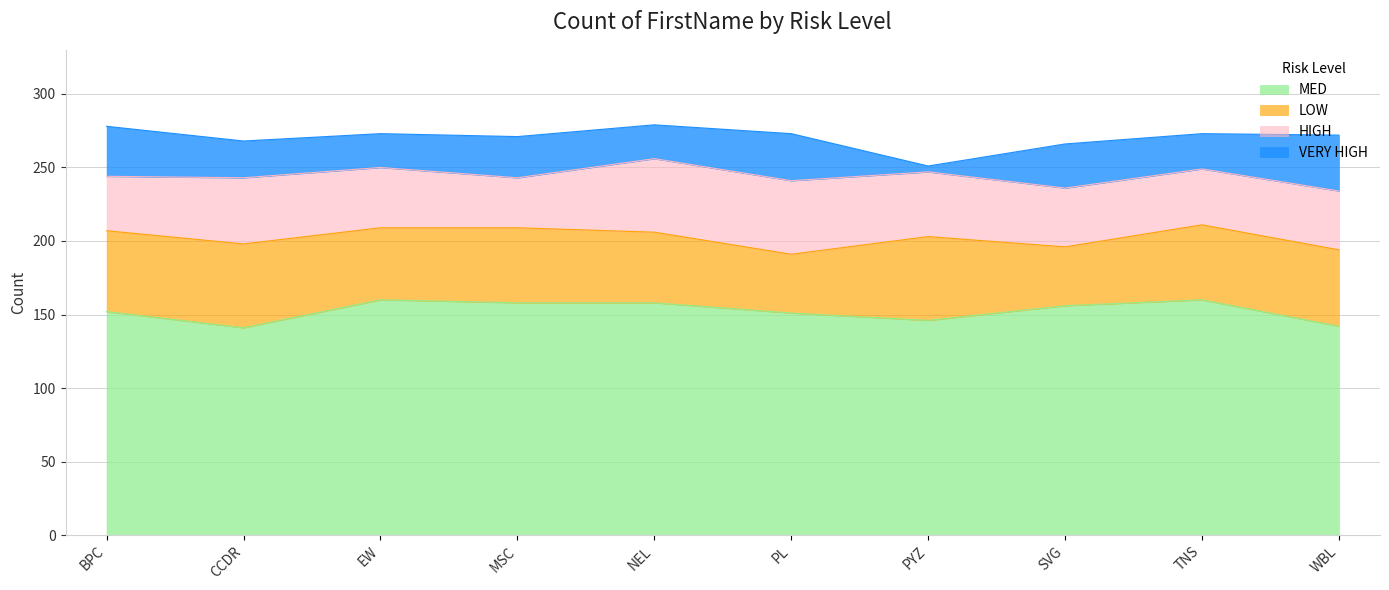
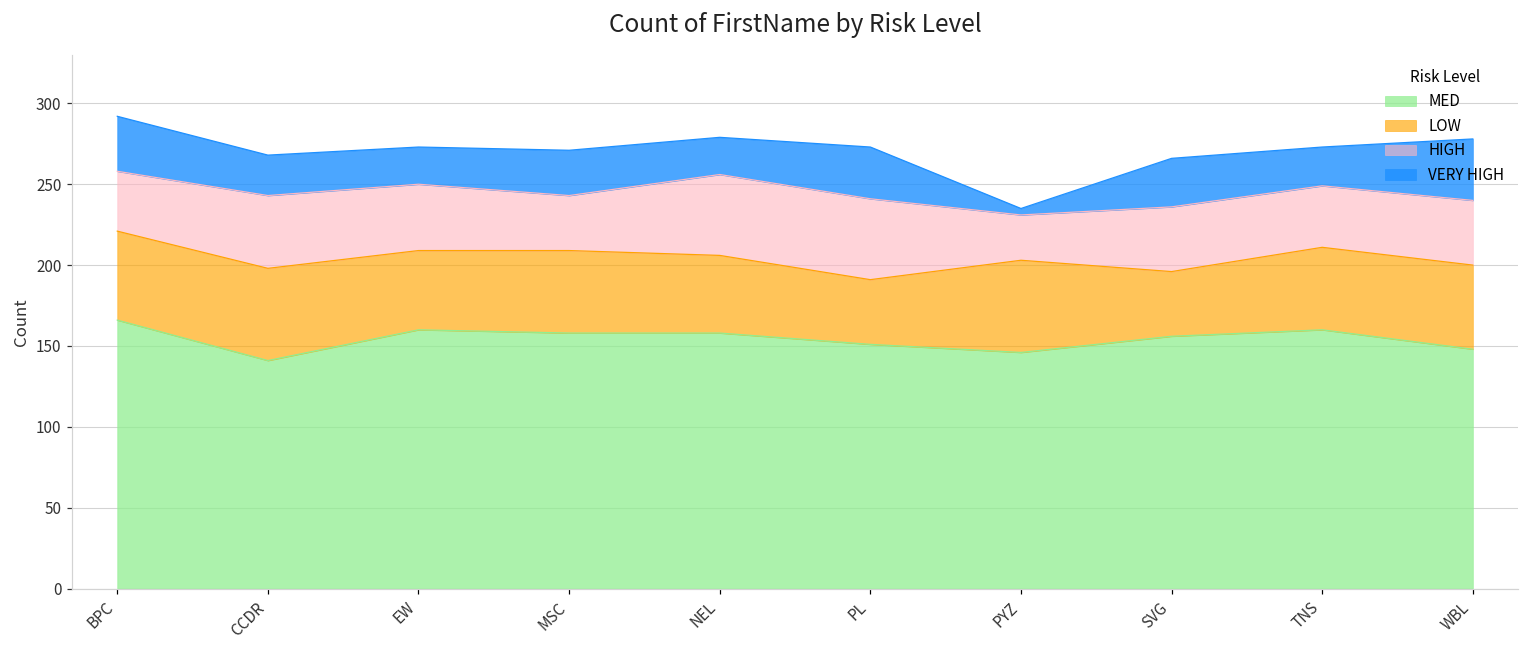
  {
    "MED": {
-     "BPC": 152,
+     "BPC": 166,
      "CCDR": 141,
      "EW": 160,
      "MSC": 158,
      "NEL": 158,
      "PL": 151,
      "PYZ": 146,
      "SVG": 156,
      "TNS": 160,
-     "WBL": 142
+     "WBL": 148
    },
    "LOW": {
      "BPC": 55,
      "CCDR": 57,
      "EW": 49,
      "MSC": 51,
      "NEL": 48,
      "PL": 40,
      "PYZ": 57,
      "SVG": 40,
      "TNS": 51,
      "WBL": 52
    },
    "HIGH": {
      "BPC": 37,
      "CCDR": 45,
      "EW": 41,
      "MSC": 34,
      "NEL": 50,
      "PL": 50,
-     "PYZ": 44,
+     "PYZ": 28,
      "SVG": 40,
      "TNS": 38,
      "WBL": 40
    },
    "VERY HIGH": {
      "BPC": 34,
      "CCDR": 25,
      "EW": 23,
      "MSC": 28,
      "NEL": 23,
      "PL": 32,
      "PYZ": 4,
      "SVG": 30,
      "TNS": 24,
      "WBL": 38
    }
  }
